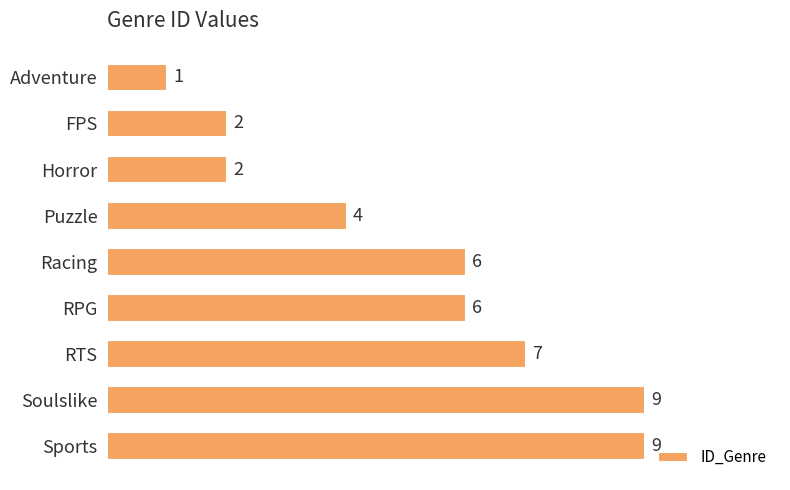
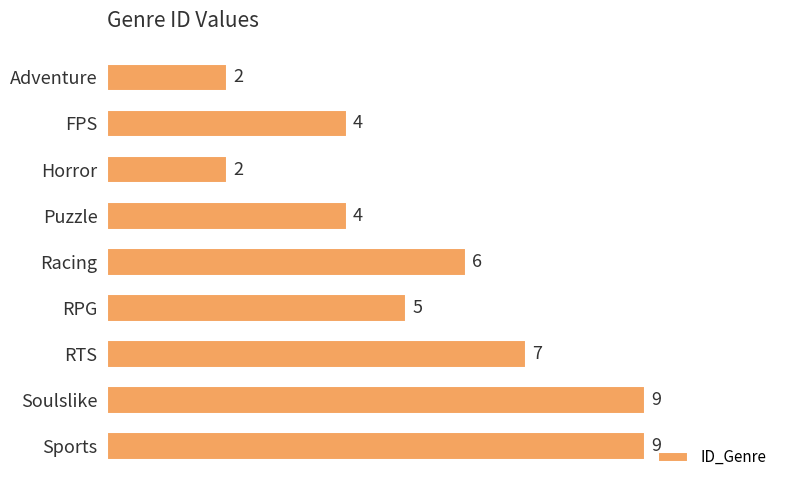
  {
-   "Adventure": 1,
-   "FPS": 2,
+   "Adventure": 2,
+   "FPS": 4,
    "Horror": 2,
    "Puzzle": 4,
    "Racing": 6,
-   "RPG": 6,
+   "RPG": 5,
    "RTS": 7,
    "Soulslike": 9,
    "Sports": 9
  }
